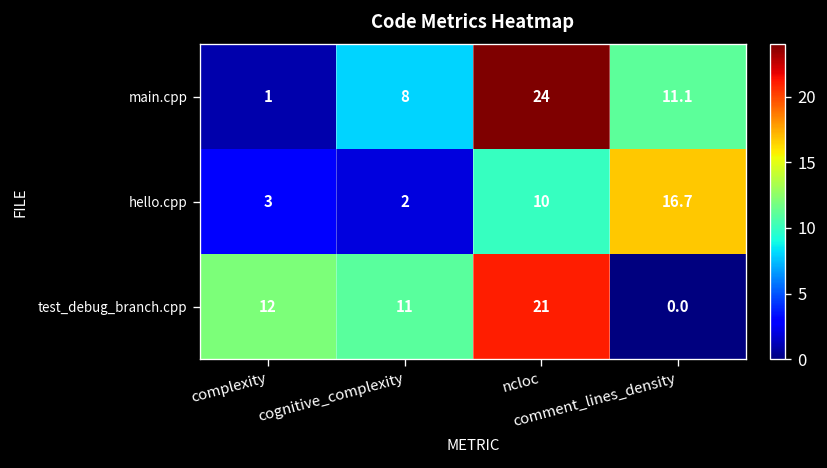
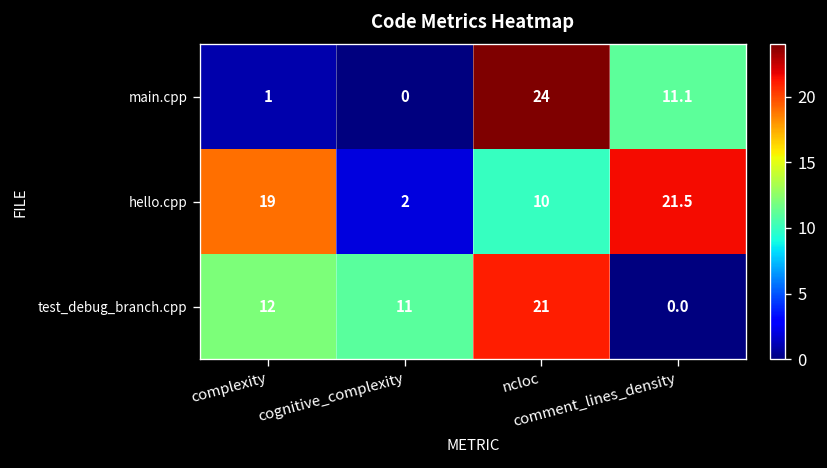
  {
    "main.cpp": {
      "complexity": 1,
-     "cognitive_complexity": 8,
+     "cognitive_complexity": 0,
      "ncloc": 24,
      "comment_lines_density": 11.1
    },
    "hello.cpp": {
-     "complexity": 3,
+     "complexity": 19,
      "cognitive_complexity": 2,
      "ncloc": 10,
-     "comment_lines_density": 16.7
+     "comment_lines_density": 21.5
    },
    "test_debug_branch.cpp": {
      "complexity": 12,
      "cognitive_complexity": 11,
      "ncloc": 21,
      "comment_lines_density": 0.0
    }
  }
